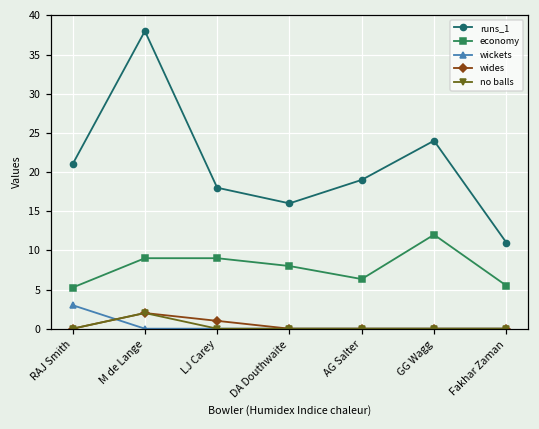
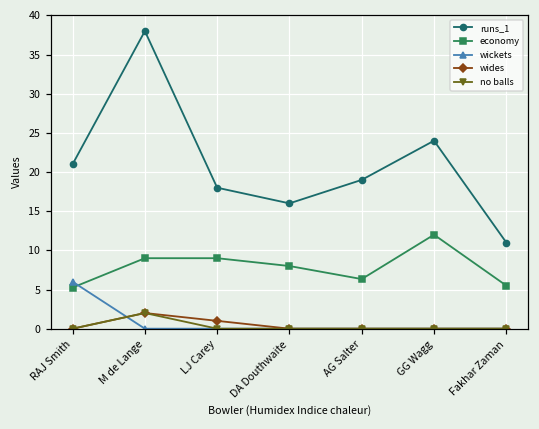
  {
    "wickets": {
-     "RAJ Smith": 3,
+     "RAJ Smith": 6,
      "M de Lange": 0
    }
  }
